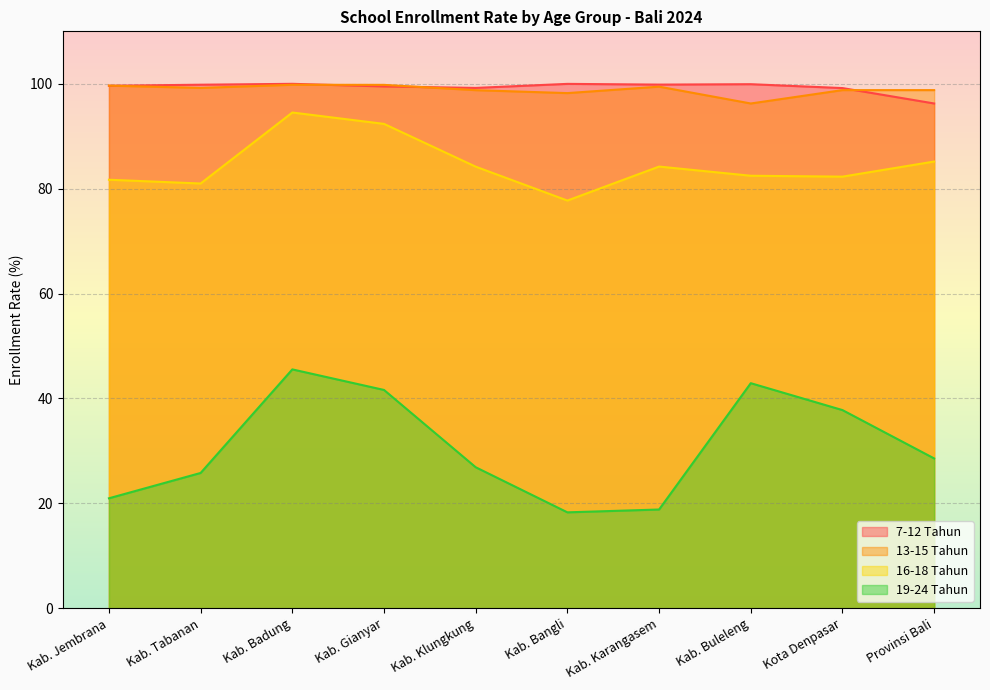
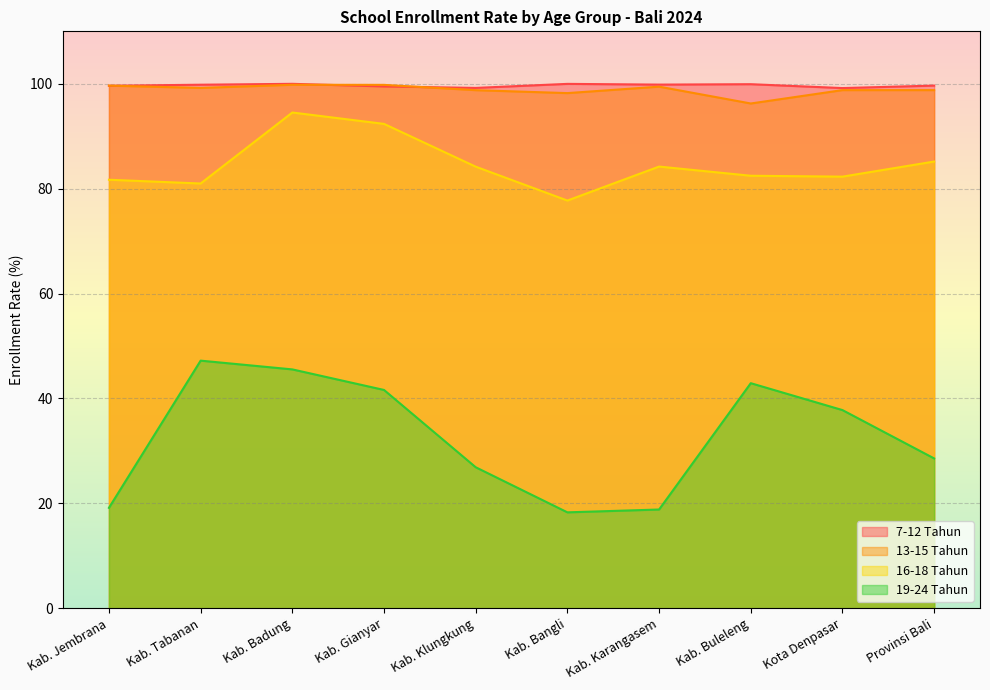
  {
    "7-12 Tahun": {
      "Kab. Tabanan": 100,
      "Kab. Bangli": 100,
      "Kab. Buleleng": 100,
-     "Provinsi Bali": 96
+     "Provinsi Bali": 100
    },
    "19-24 Tahun": {
-     "Kab. Jembrana": 21,
-     "Kab. Tabanan": 26,
+     "Kab. Jembrana": 19,
+     "Kab. Tabanan": 47,
      "Kab. Badung": 46,
      "Kab. Gianyar": 42,
      "Kab. Klungkung": 27,
      "Kab. Bangli": 18,
      "Kab. Karangasem": 19,
      "Kab. Buleleng": 43,
      "Kota Denpasar": 38,
      "Provinsi Bali": 29
    }
  }
